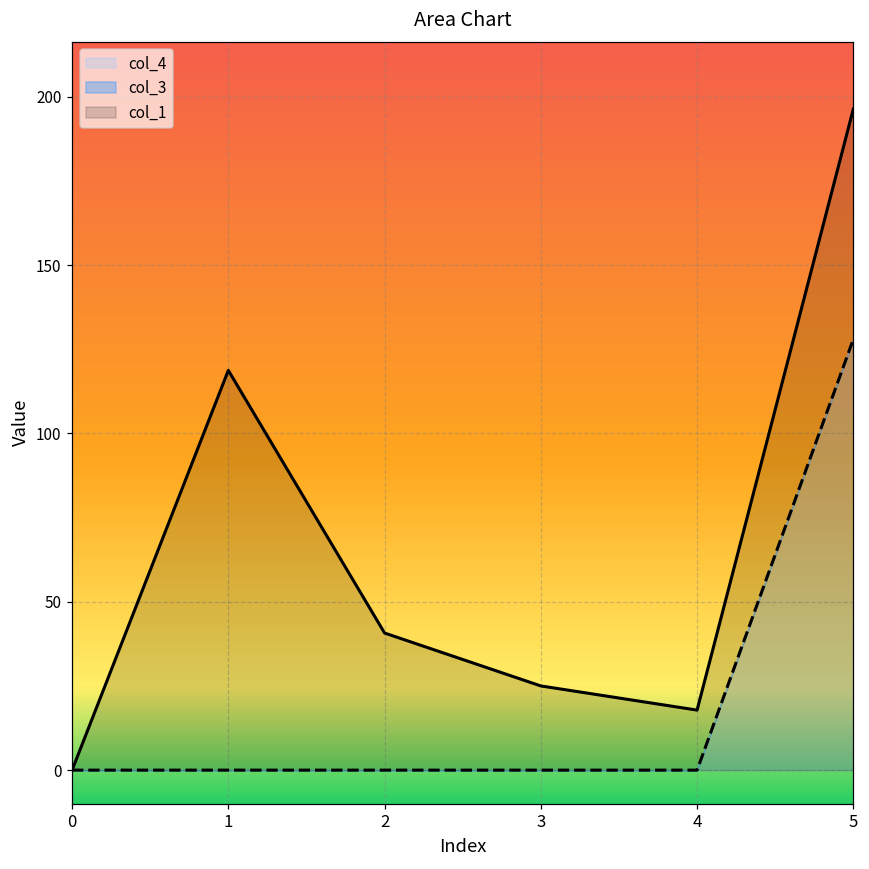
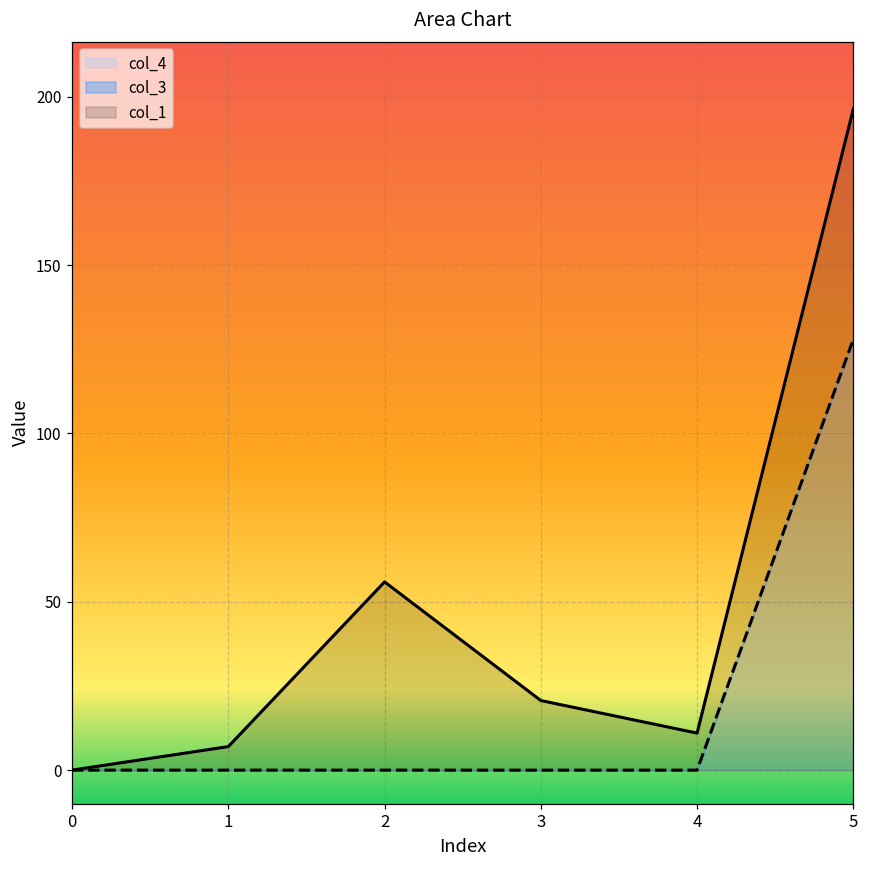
  {
    "col_3": {
      "1": 0,
      "2": 0,
      "3": 0,
      "4": 0,
      "5": 128
    },
    "col_1": {
-     "1": 119,
-     "2": 41,
-     "3": 25,
-     "4": 18,
+     "1": 7,
+     "2": 56,
+     "3": 21,
+     "4": 11,
      "5": 196
    }
  }
